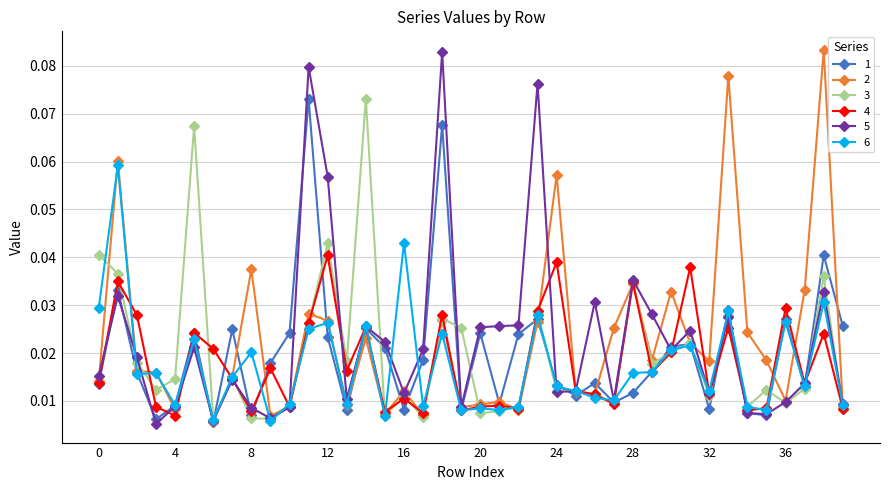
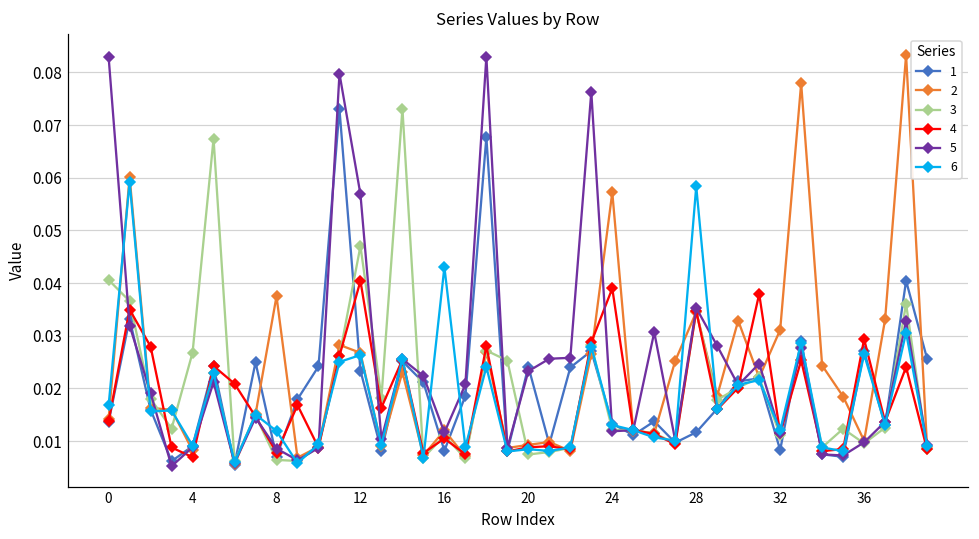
  {
    "1": {
      "8": 0.007,
      "12": 0.023,
      "16": 0.008,
      "20": 0.024,
      "28": 0.012,
      "32": 0.008,
      "36": 0.027
    },
    "2": {
      "4": 0.008,
      "8": 0.037,
      "24": 0.057,
-     "32": 0.018
+     "32": 0.031
    },
    "3": {
      "0": 0.041,
-     "4": 0.015,
+     "4": 0.027,
      "8": 0.006,
-     "12": 0.043,
+     "12": 0.047,
      "20": 0.007
    },
    "4": {
      "4": 0.007,
      "8": 0.008,
      "12": 0.040,
      "24": 0.039,
      "36": 0.029
    },
    "5": {
-     "0": 0.015,
+     "0": 0.083,
      "8": 0.009,
      "12": 0.057,
-     "20": 0.025,
+     "20": 0.023,
      "28": 0.035
    },
    "6": {
-     "0": 0.029,
-     "8": 0.020,
+     "0": 0.017,
+     "8": 0.012,
      "16": 0.043,
-     "28": 0.016,
+     "28": 0.058,
      "36": 0.026
    }
  }
